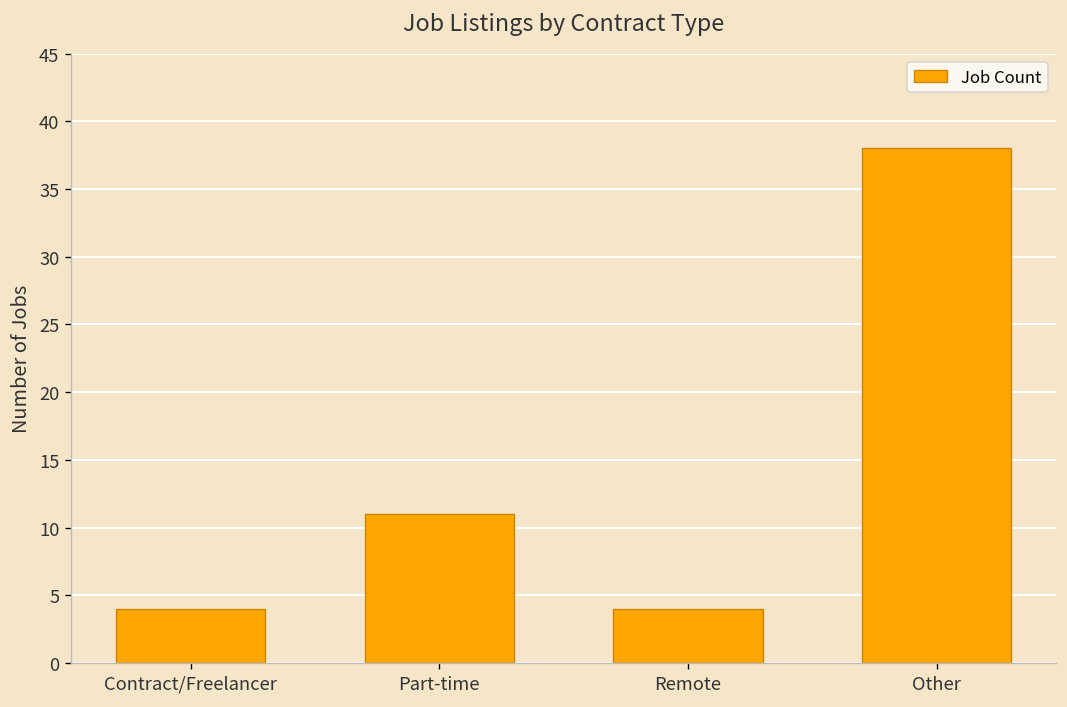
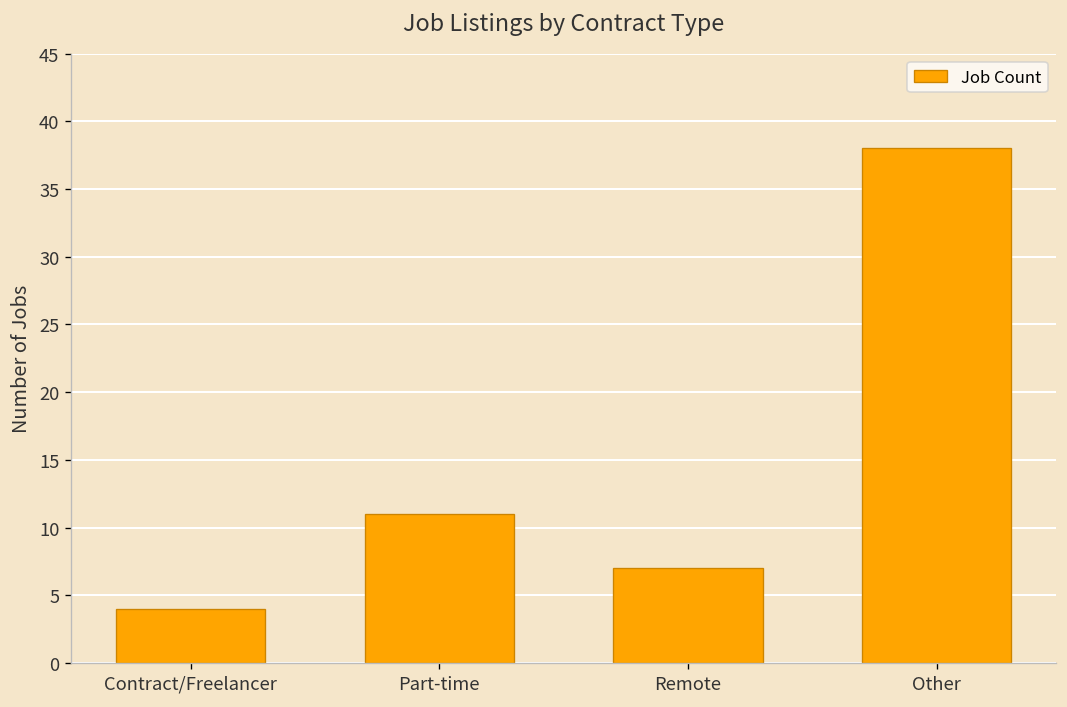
  {
    "Contract/Freelancer": 4,
    "Part-time": 11,
-   "Remote": 4,
+   "Remote": 7,
    "Other": 38
  }
